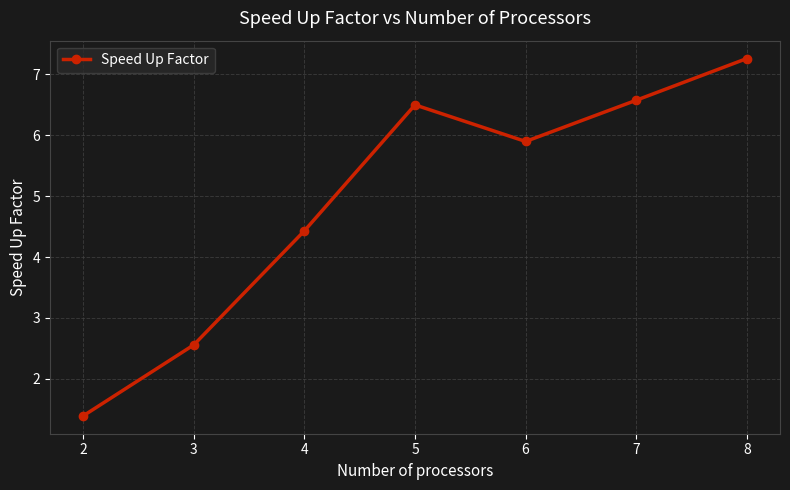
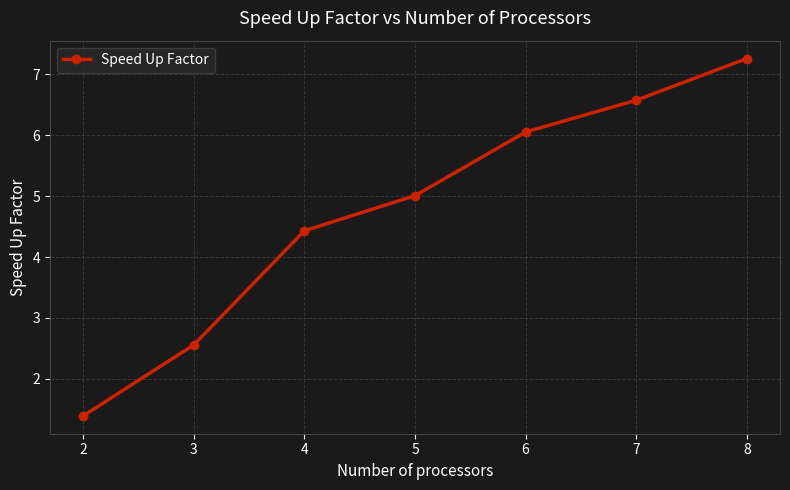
  {
    "2": 1.4,
    "3": 2.6,
    "4": 4.4,
-   "5": 6.5,
-   "6": 5.9,
+   "5": 5.0,
+   "6": 6.1,
    "7": 6.6,
    "8": 7.3
  }
